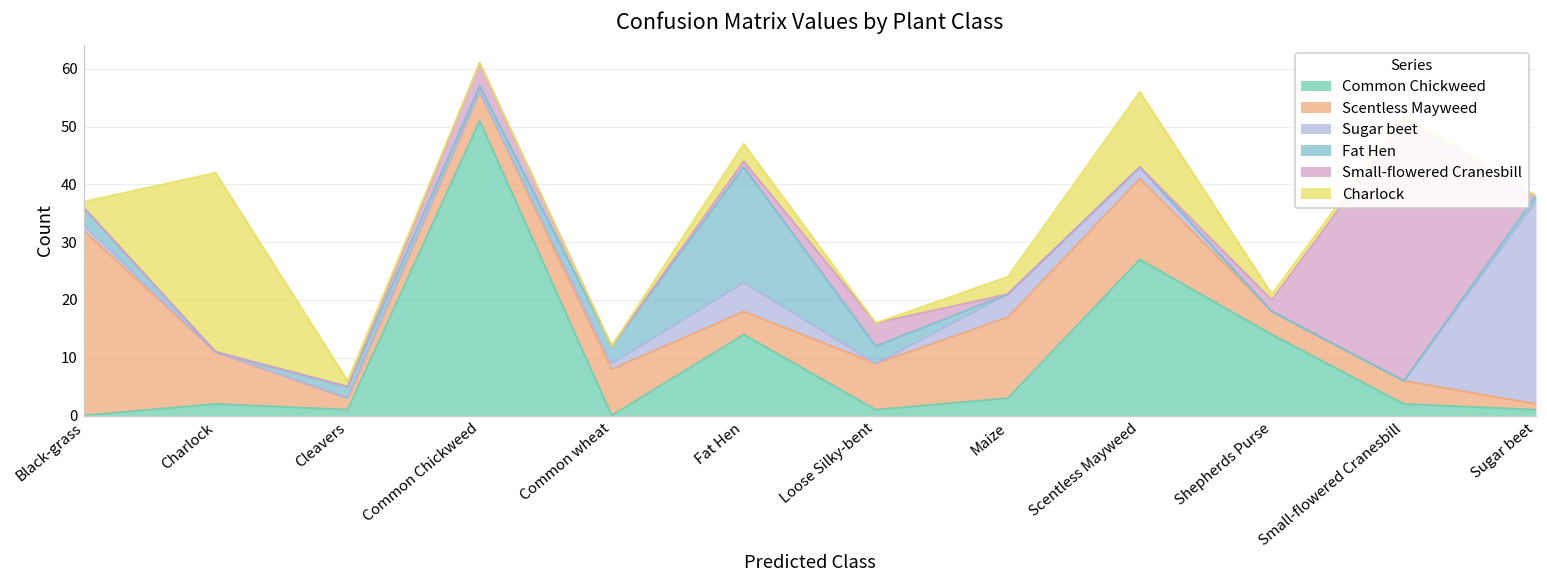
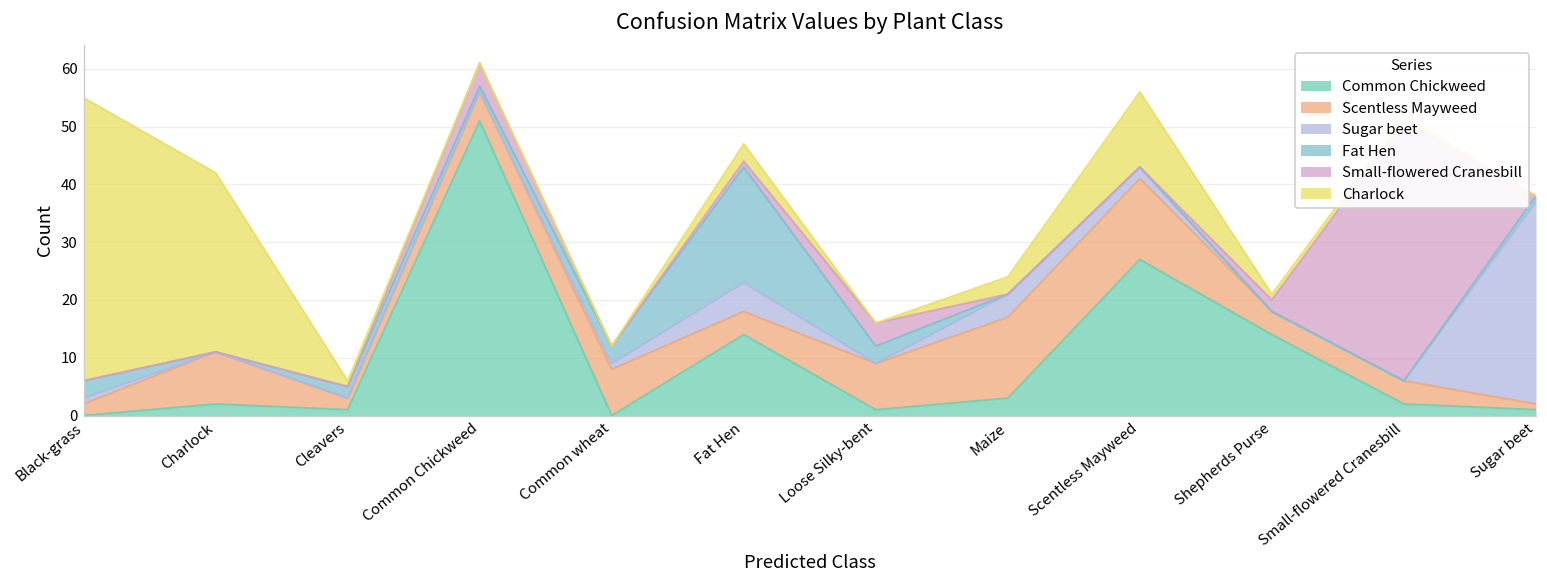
  {
    "Scentless Mayweed": {
-     "Black-grass": 32,
+     "Black-grass": 2,
      "Common wheat": 8,
      "Fat Hen": 4,
      "Maize": 14,
      "Scentless Mayweed": 14,
      "Sugar beet": 1
    },
    "Charlock": {
-     "Black-grass": 1,
+     "Black-grass": 49,
      "Charlock": 31,
      "Cleavers": 1,
      "Fat Hen": 3,
      "Maize": 3,
      "Scentless Mayweed": 13,
      "Shepherds Purse": 1
    }
  }
